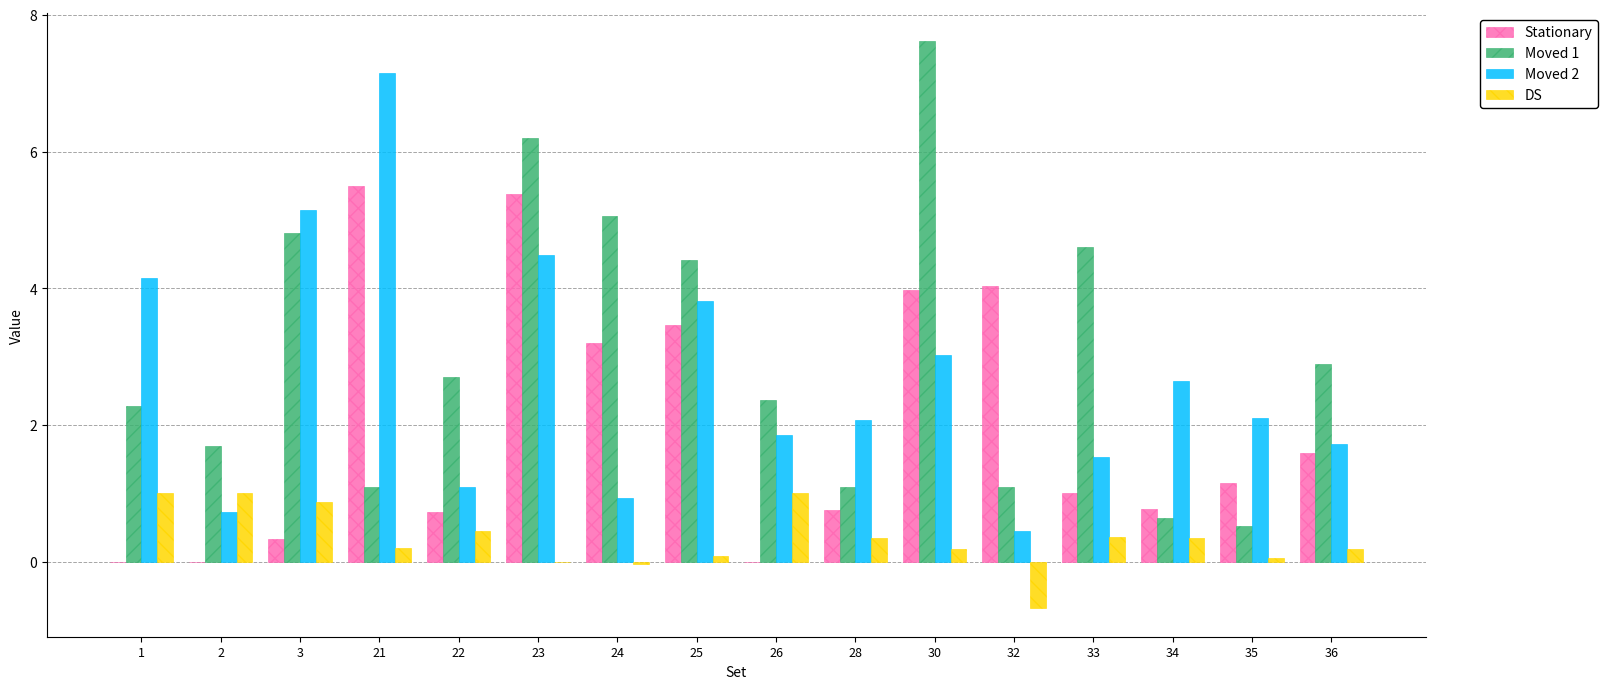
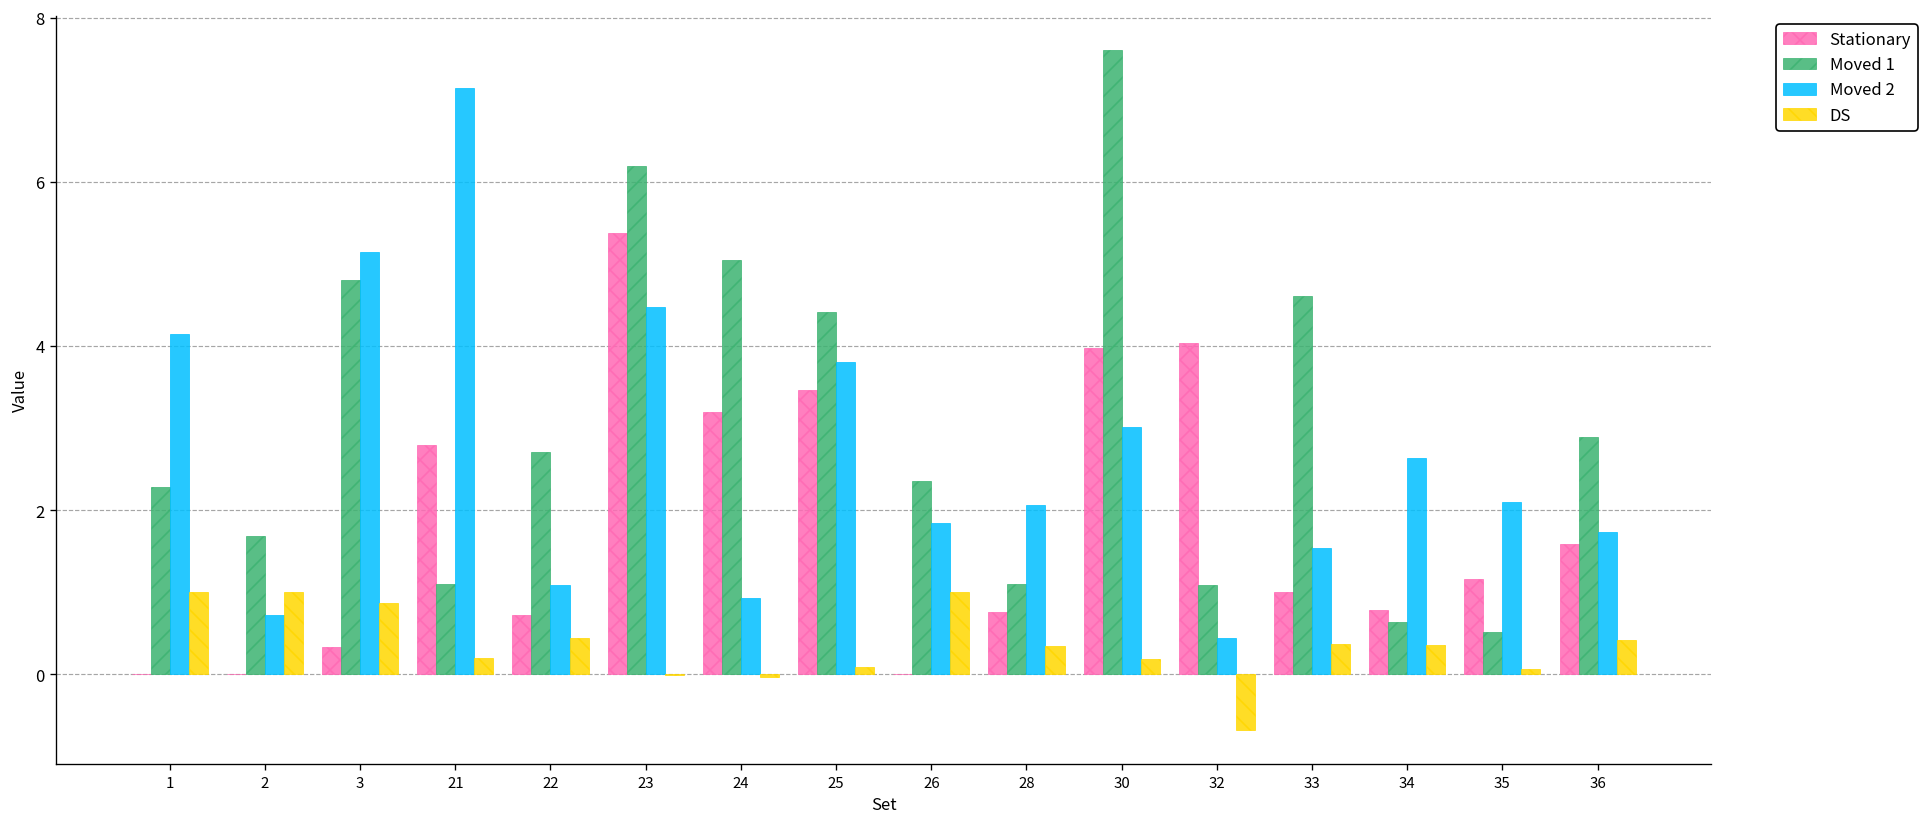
  {
    "Stationary": {
      "1": 0.0,
      "2": 0.0,
      "3": 0.3,
-     "21": 5.5,
+     "21": 2.8,
      "22": 0.7,
      "23": 5.4,
      "24": 3.2,
      "25": 3.5,
      "26": 0.0,
      "28": 0.8,
      "30": 4.0,
      "32": 4.0,
      "33": 1.0,
      "34": 0.8,
      "35": 1.2,
      "36": 1.6
    },
    "Moved 1": {
      "1": 2.3,
      "2": 1.7,
      "3": 4.8,
      "21": 1.1,
      "22": 2.7,
      "23": 6.2,
      "24": 5.1,
      "25": 4.4,
      "26": 2.4,
      "28": 1.1,
      "30": 7.6,
      "32": 1.1,
      "33": 4.6,
      "34": 0.6,
      "35": 0.5,
      "36": 2.9
    },
    "Moved 2": {
      "1": 4.2,
      "2": 0.7,
      "3": 5.2,
      "21": 7.2,
      "22": 1.1,
      "23": 4.5,
      "24": 0.9,
      "25": 3.8,
      "26": 1.9,
      "28": 2.1,
      "30": 3.0,
      "32": 0.5,
      "33": 1.5,
      "34": 2.6,
      "35": 2.1,
      "36": 1.7
    },
    "DS": {
      "1": 1.0,
      "2": 1.0,
      "3": 0.9,
      "21": 0.2,
      "22": 0.4,
      "25": 0.1,
      "26": 1.0,
      "28": 0.4,
      "30": 0.2,
      "32": -0.7,
      "33": 0.4,
      "34": 0.4,
      "35": 0.1,
-     "36": 0.2
+     "36": 0.4
    }
  }
